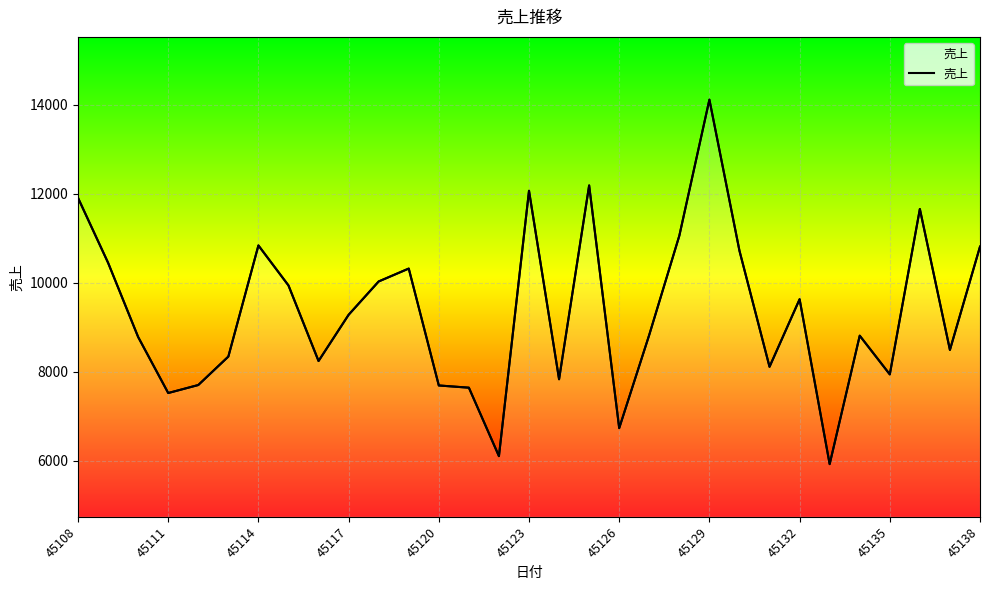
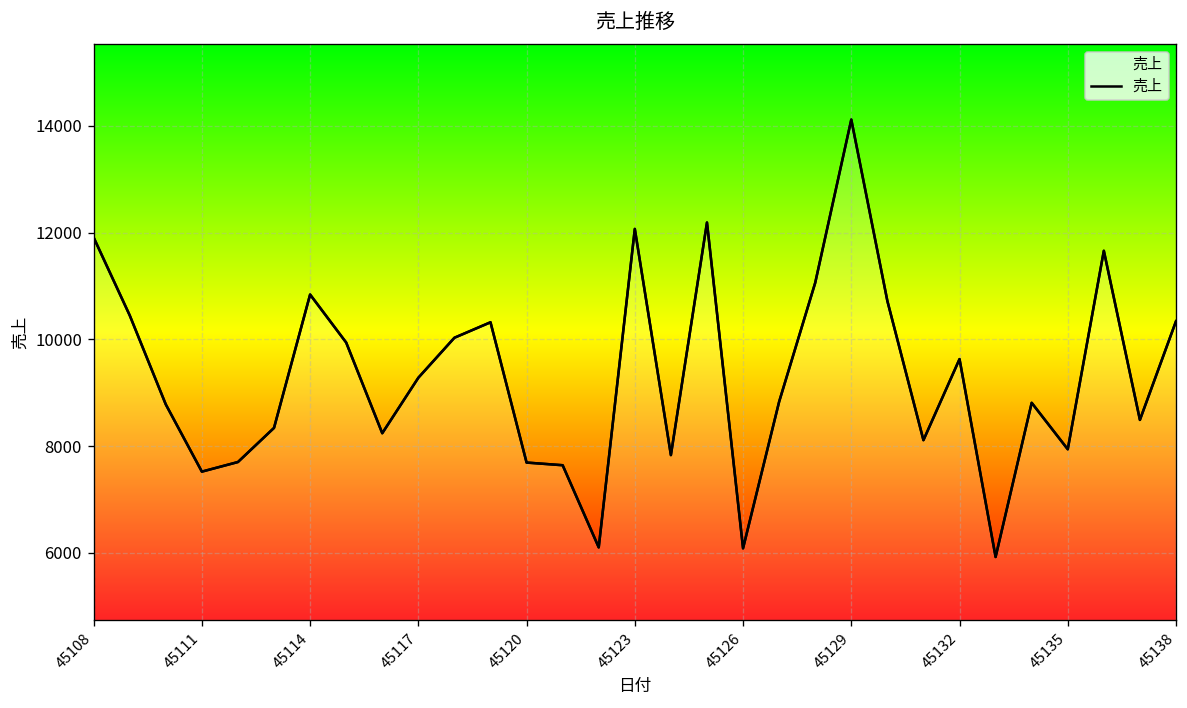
  {
    "45108": 11900,
    "45111": 7500,
    "45114": 10800,
    "45117": 9300,
    "45120": 7700,
    "45123": 12100,
-   "45126": 6700,
+   "45126": 6100,
    "45129": 14100,
    "45132": 9600,
    "45135": 7900,
-   "45138": 10800
+   "45138": 10300
  }
